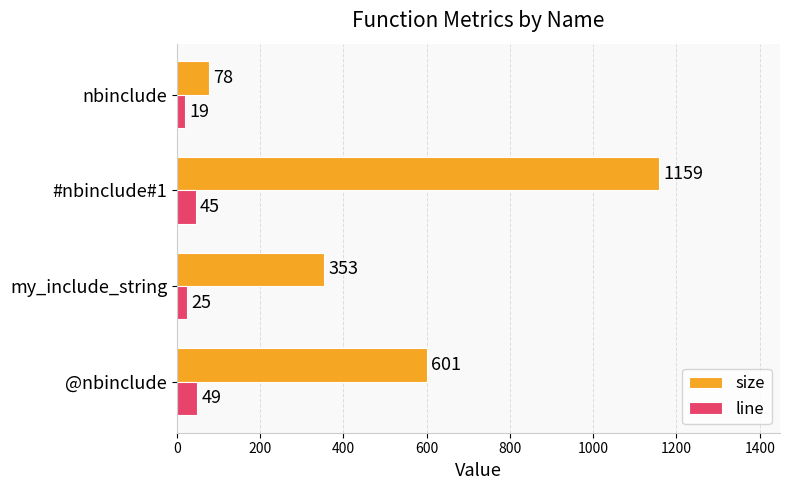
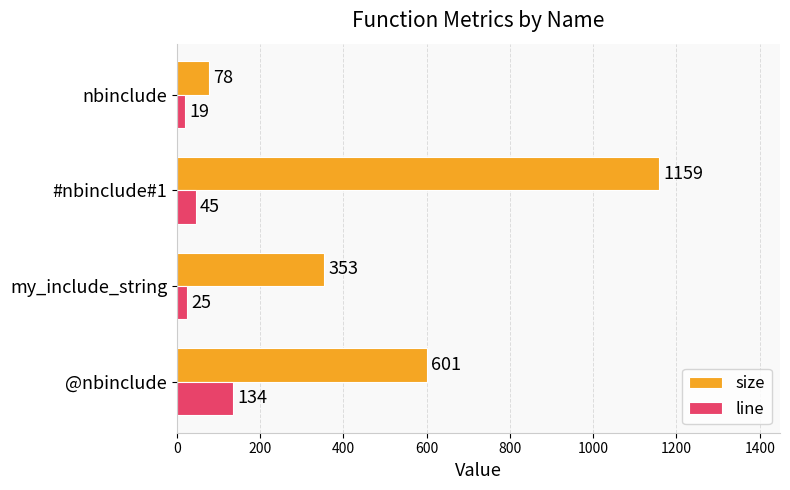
  {
    "size": {
      "nbinclude": 78,
      "#nbinclude#1": 1159,
      "my_include_string": 353,
      "@nbinclude": 601
    },
    "line": {
      "nbinclude": 19,
      "#nbinclude#1": 45,
      "my_include_string": 25,
-     "@nbinclude": 49
+     "@nbinclude": 134
    }
  }
